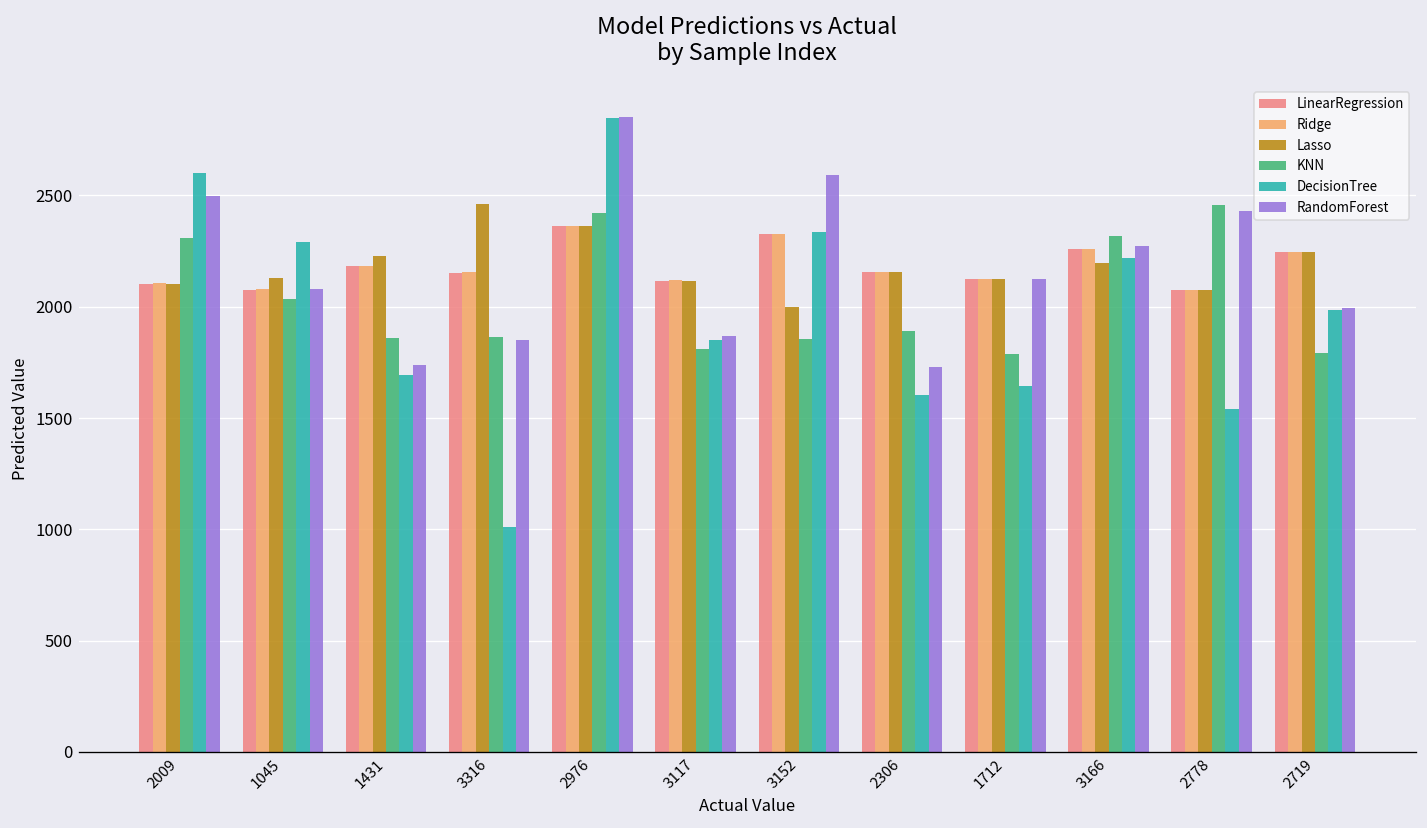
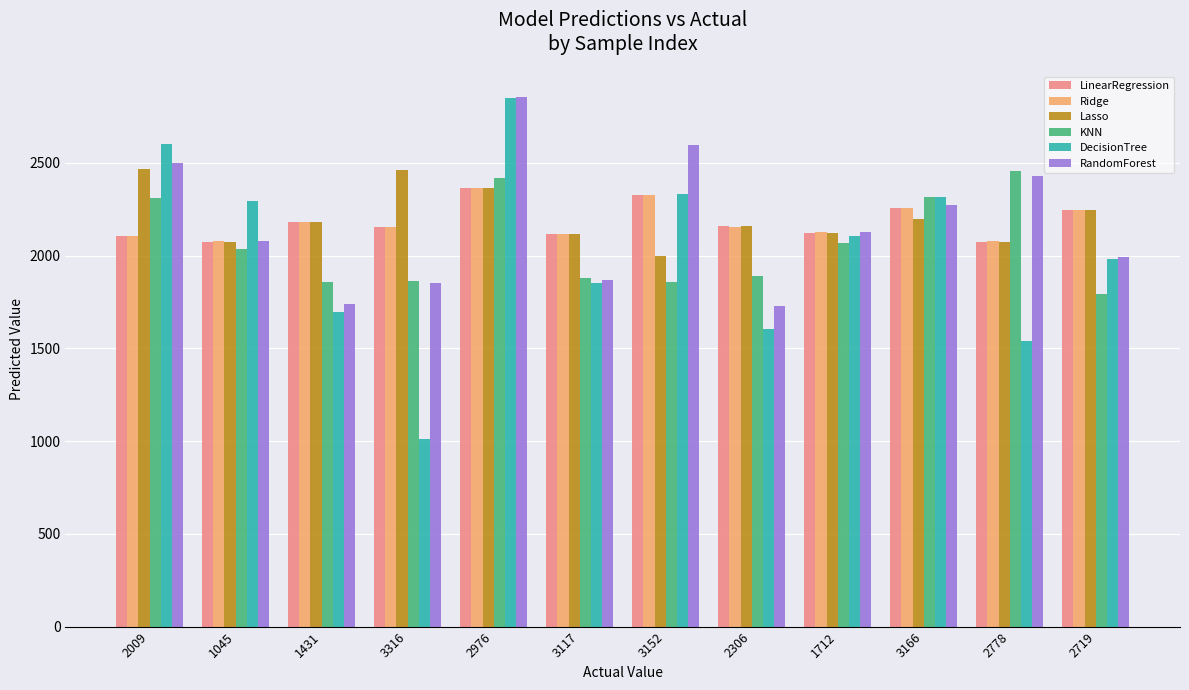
  {
    "Lasso": {
-     "2009": 2100,
-     "1045": 2130,
-     "1431": 2230,
+     "2009": 2470,
+     "1045": 2080,
+     "1431": 2180,
      "3316": 2460,
      "2976": 2360,
      "3117": 2120,
      "3152": 2000,
      "2306": 2160,
      "1712": 2120,
      "3166": 2200,
      "2778": 2080,
      "2719": 2250
    },
    "KNN": {
      "2009": 2310,
      "1045": 2030,
      "1431": 1860,
      "3316": 1860,
      "2976": 2420,
-     "3117": 1810,
+     "3117": 1880,
      "3152": 1860,
      "2306": 1890,
-     "1712": 1790,
+     "1712": 2070,
      "3166": 2320,
      "2778": 2460,
      "2719": 1790
    },
    "DecisionTree": {
      "2009": 2600,
      "1045": 2290,
      "1431": 1700,
      "3316": 1010,
      "2976": 2850,
      "3117": 1850,
      "3152": 2330,
      "2306": 1610,
-     "1712": 1640,
-     "3166": 2220,
+     "1712": 2100,
+     "3166": 2320,
      "2778": 1540,
      "2719": 1980
    },
    "RandomForest": {
      "2009": 2500,
      "1045": 2080,
      "1431": 1740,
      "3316": 1850,
      "2976": 2850,
      "3117": 1870,
      "3152": 2590,
      "2306": 1730,
      "1712": 2120,
      "3166": 2270,
      "2778": 2430,
      "2719": 1990
    }
  }
